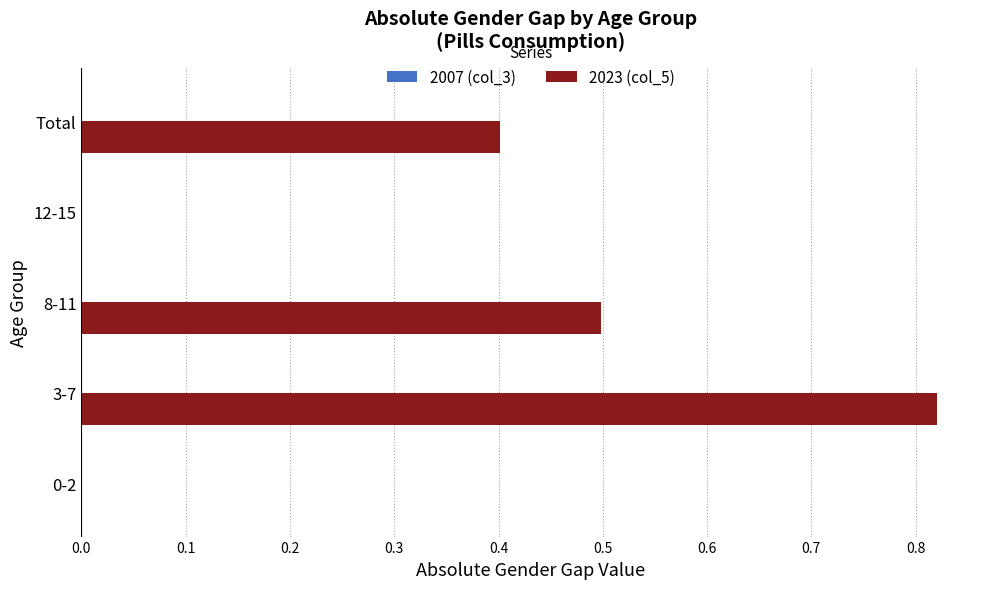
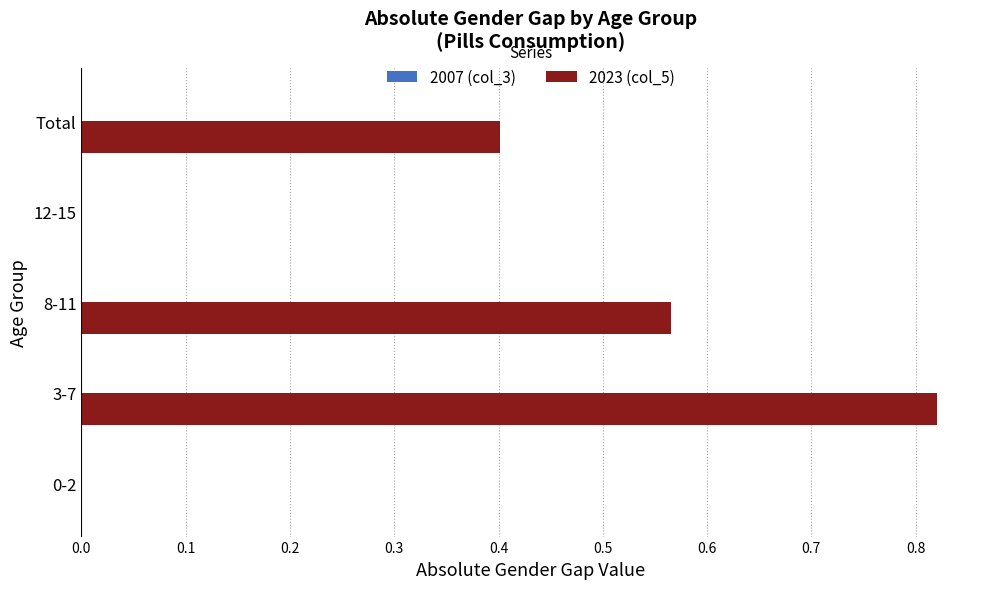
  {
    "2007 (col_3)": {
      "Total": 0.000,
      "12-15": 0.000,
      "8-11": 0.000,
      "3-7": 0.000,
      "0-2": 0.000
    },
    "2023 (col_5)": {
      "Total": 0.402,
      "12-15": 0.000,
-     "8-11": 0.499,
+     "8-11": 0.565,
      "3-7": 0.821,
      "0-2": 0.000
    }
  }
